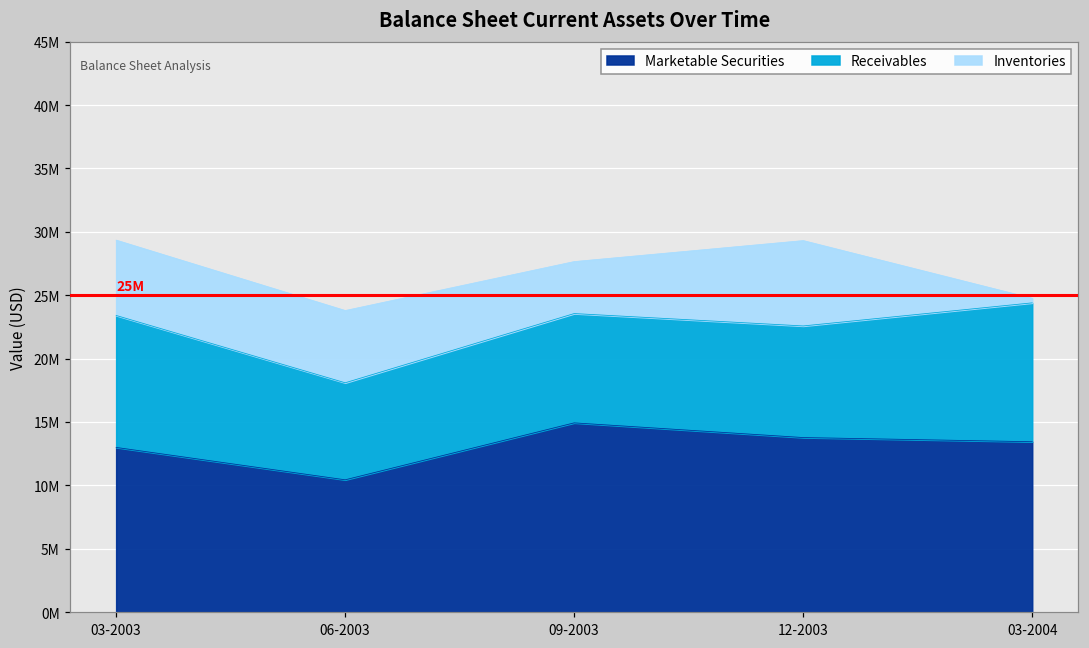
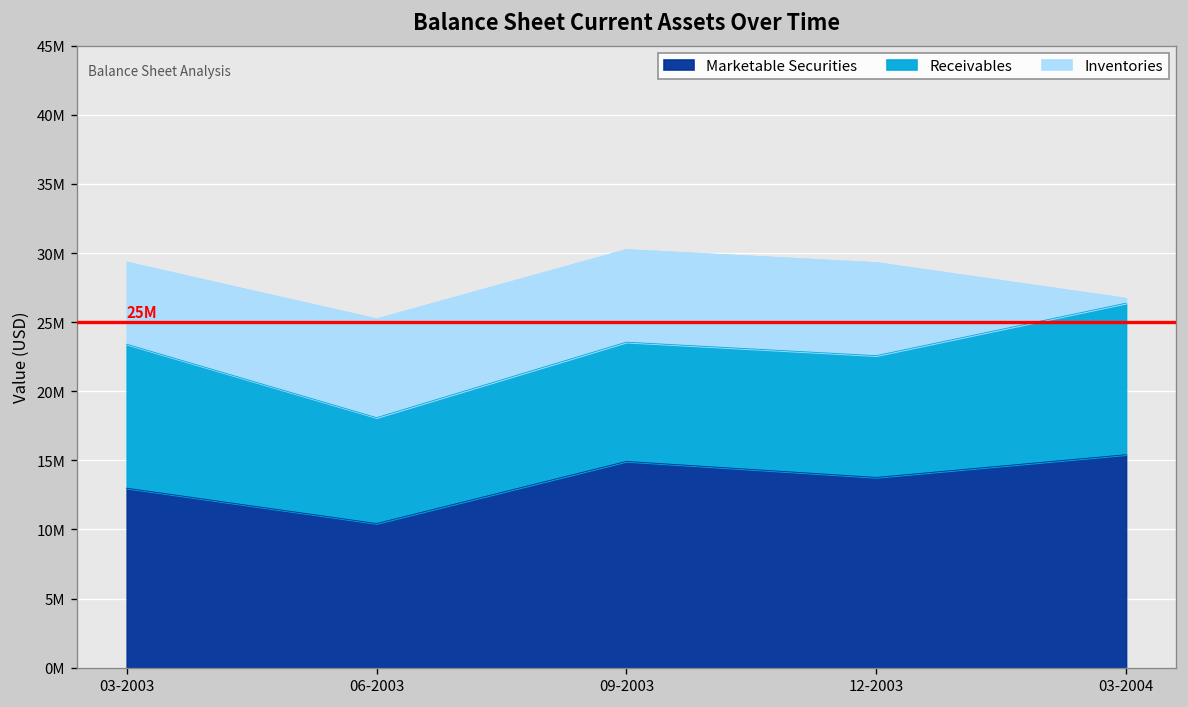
  {
    "Marketable Securities": {
      "03-2003": 13000000,
      "06-2003": 10400000,
      "09-2003": 14900000,
      "12-2003": 13800000,
-     "03-2004": 13400000
+     "03-2004": 15400000
    },
    "Receivables": {
      "06-2003": 7700000,
      "09-2003": 8600000,
      "12-2003": 8800000,
      "03-2004": 11000000
    },
    "Inventories": {
      "03-2003": 5900000,
-     "06-2003": 5700000,
-     "09-2003": 4100000,
+     "06-2003": 7100000,
+     "09-2003": 6700000,
      "12-2003": 6700000,
      "03-2004": 400000
    }
  }
